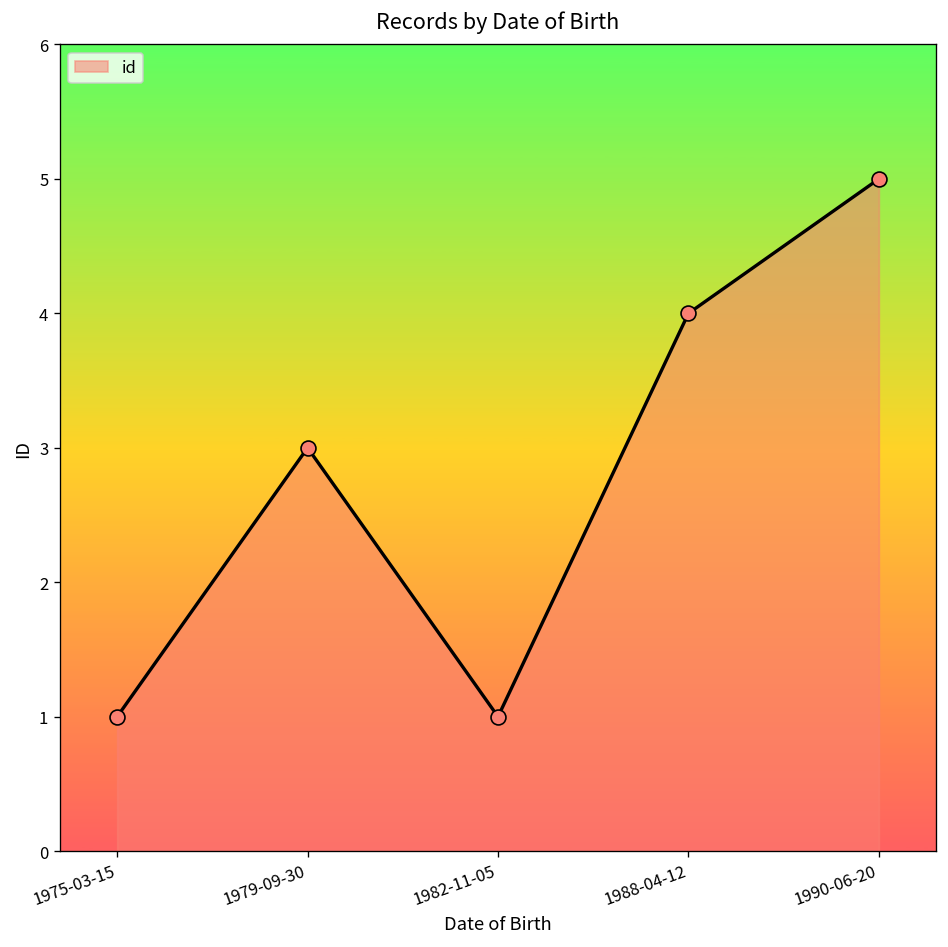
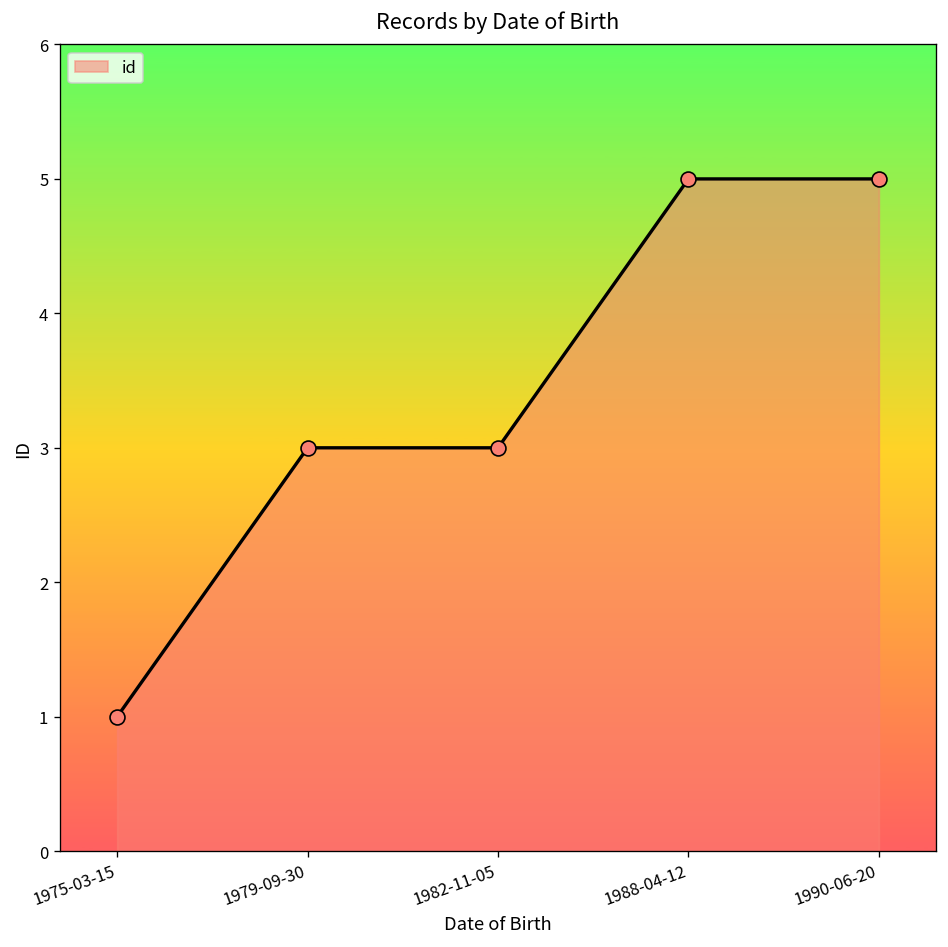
  {
    "1975-03-15": 1,
    "1979-09-30": 3,
-   "1982-11-05": 1,
-   "1988-04-12": 4,
+   "1982-11-05": 3,
+   "1988-04-12": 5,
    "1990-06-20": 5
  }
